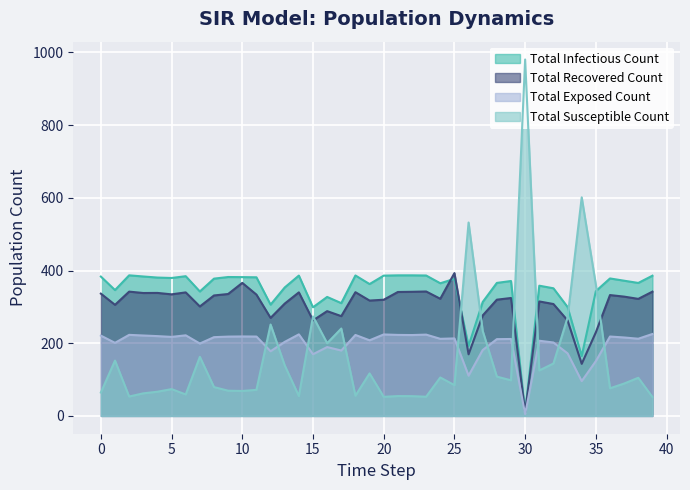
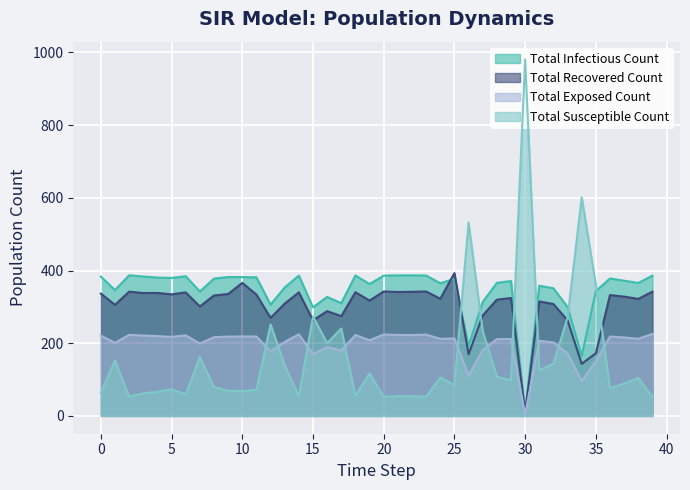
  {
    "Total Infectious Count": {
      "0": 380,
      "5": 380,
      "10": 380,
      "15": 300,
      "20": 390,
      "25": 380,
      "35": 340
    },
    "Total Recovered Count": {
      "0": 340,
      "5": 330,
      "10": 370,
      "15": 260,
-     "20": 320,
+     "20": 340,
      "25": 390,
-     "35": 230
+     "35": 170
    }
  }
